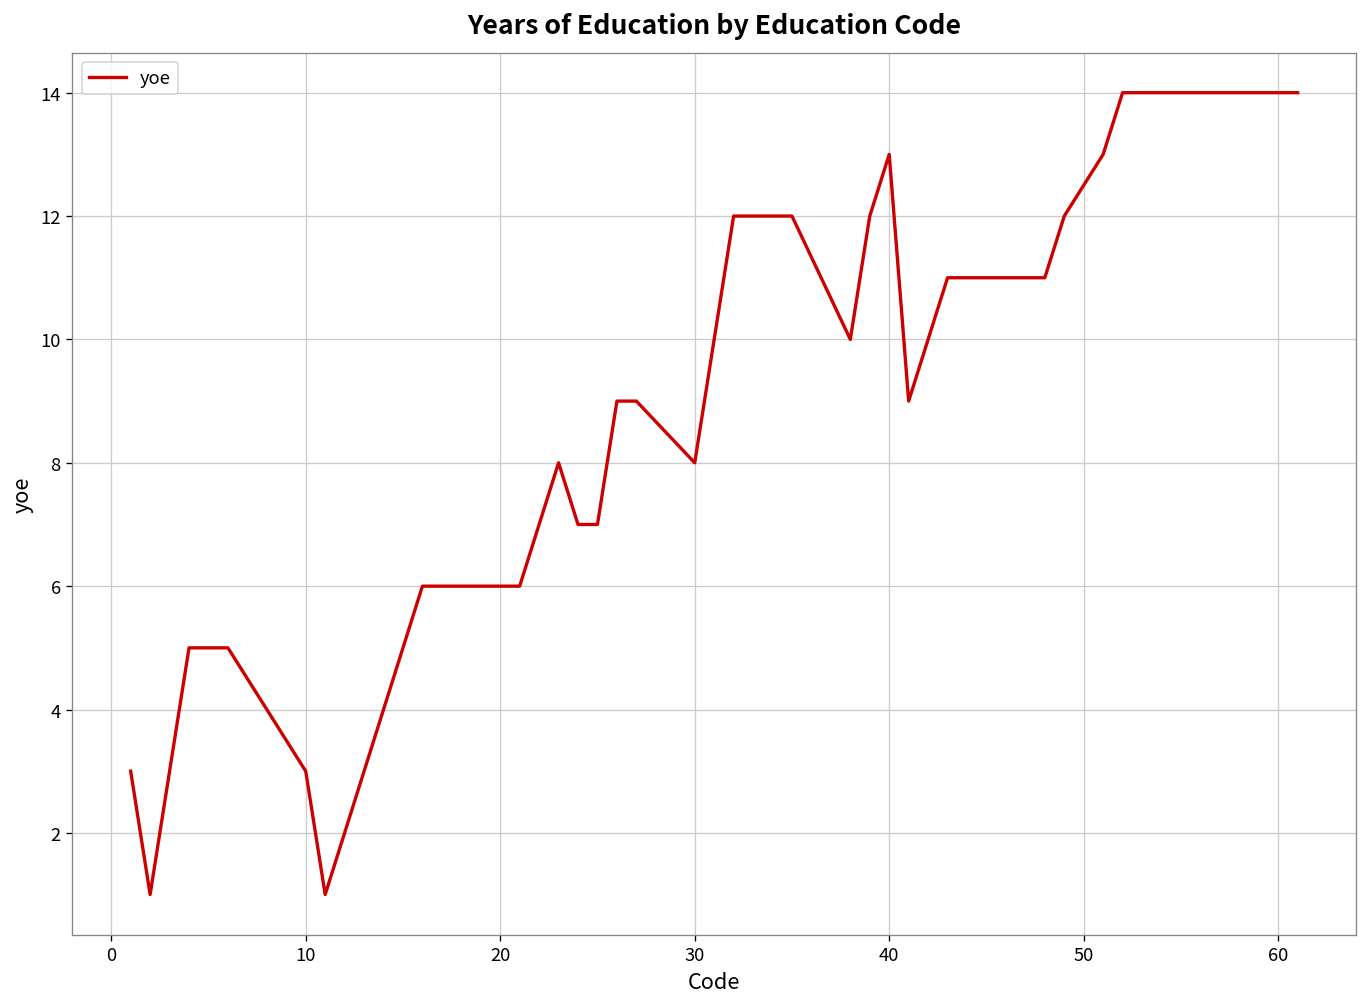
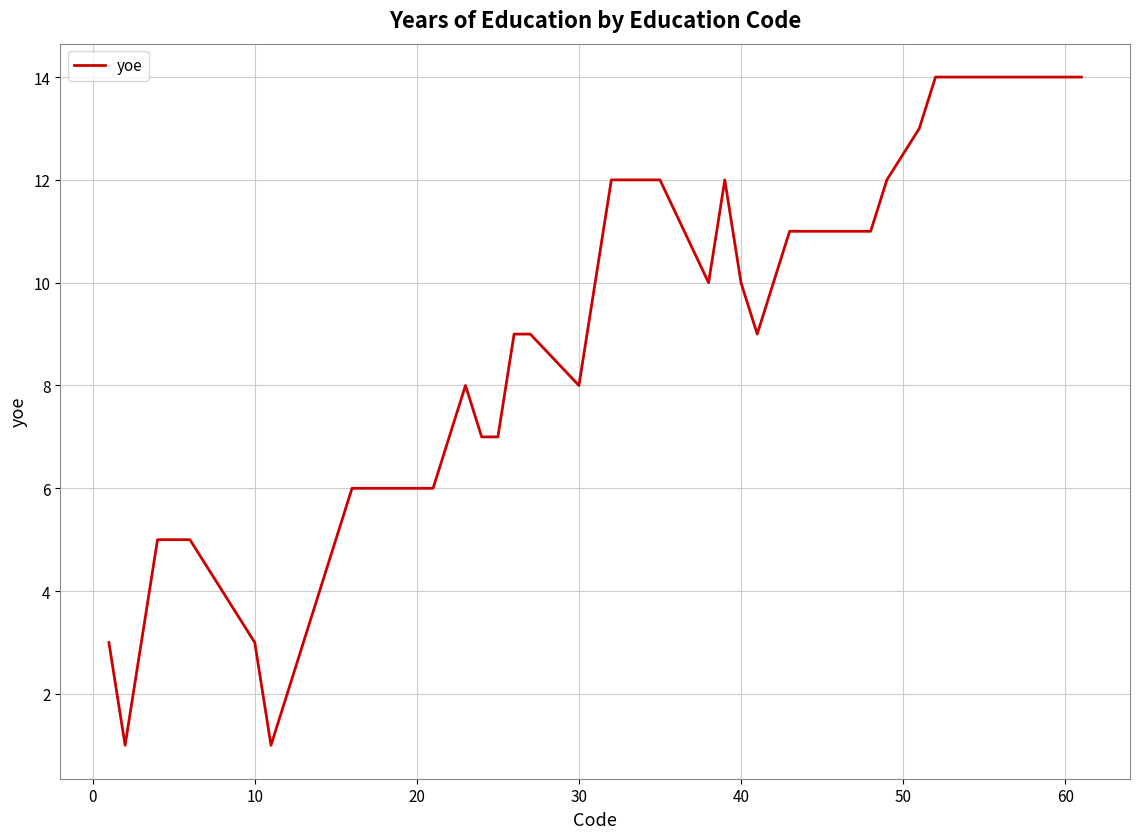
  {
    "10": 3,
    "30": 8,
-   "40": 13
+   "40": 10
  }
